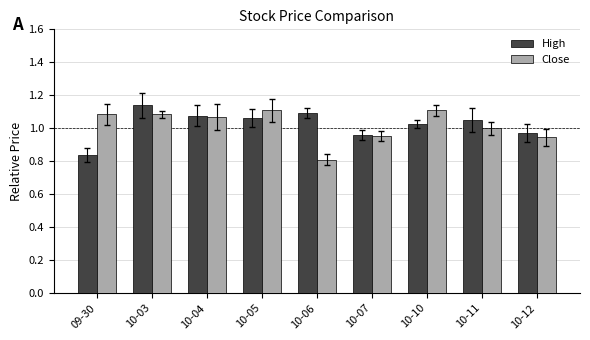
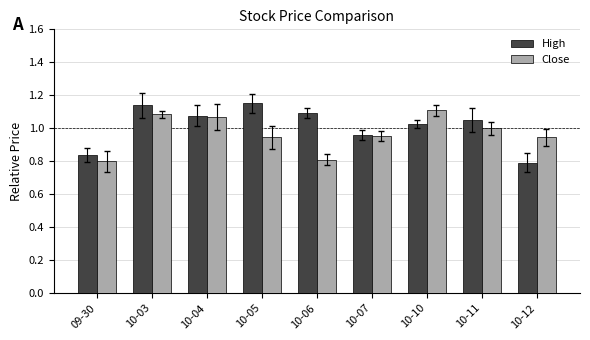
  {
    "High": {
      "09-30": 0.84,
      "10-03": 1.14,
      "10-04": 1.08,
-     "10-05": 1.06,
+     "10-05": 1.15,
      "10-06": 1.09,
      "10-07": 0.96,
      "10-10": 1.03,
      "10-11": 1.05,
-     "10-12": 0.97
+     "10-12": 0.79
    },
    "Close": {
-     "09-30": 1.08,
+     "09-30": 0.80,
      "10-03": 1.08,
      "10-04": 1.07,
-     "10-05": 1.11,
+     "10-05": 0.94,
      "10-06": 0.81,
      "10-07": 0.95,
      "10-10": 1.11,
      "10-11": 1.00,
      "10-12": 0.94
    }
  }
